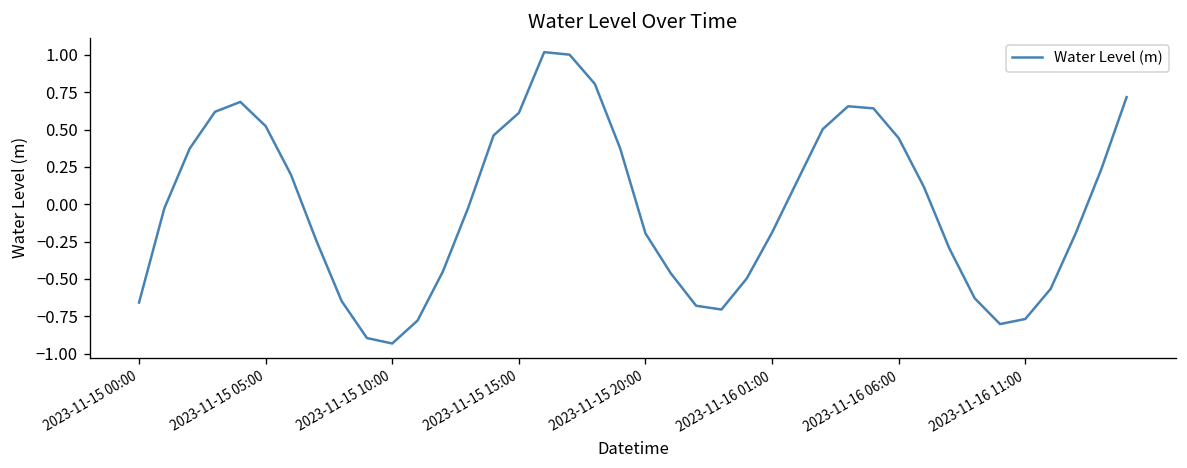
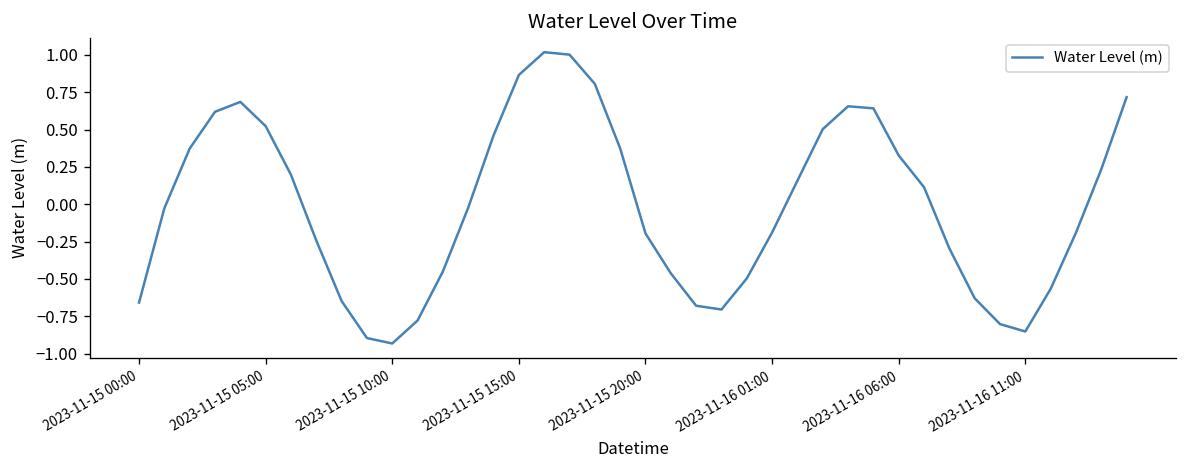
  {
    "2023-11-15 00:00": -0.66,
    "2023-11-15 05:00": 0.52,
    "2023-11-15 10:00": -0.93,
-   "2023-11-15 15:00": 0.61,
+   "2023-11-15 15:00": 0.87,
    "2023-11-15 20:00": -0.20,
    "2023-11-16 01:00": -0.19,
-   "2023-11-16 06:00": 0.44,
-   "2023-11-16 11:00": -0.77
+   "2023-11-16 06:00": 0.33,
+   "2023-11-16 11:00": -0.85
  }
